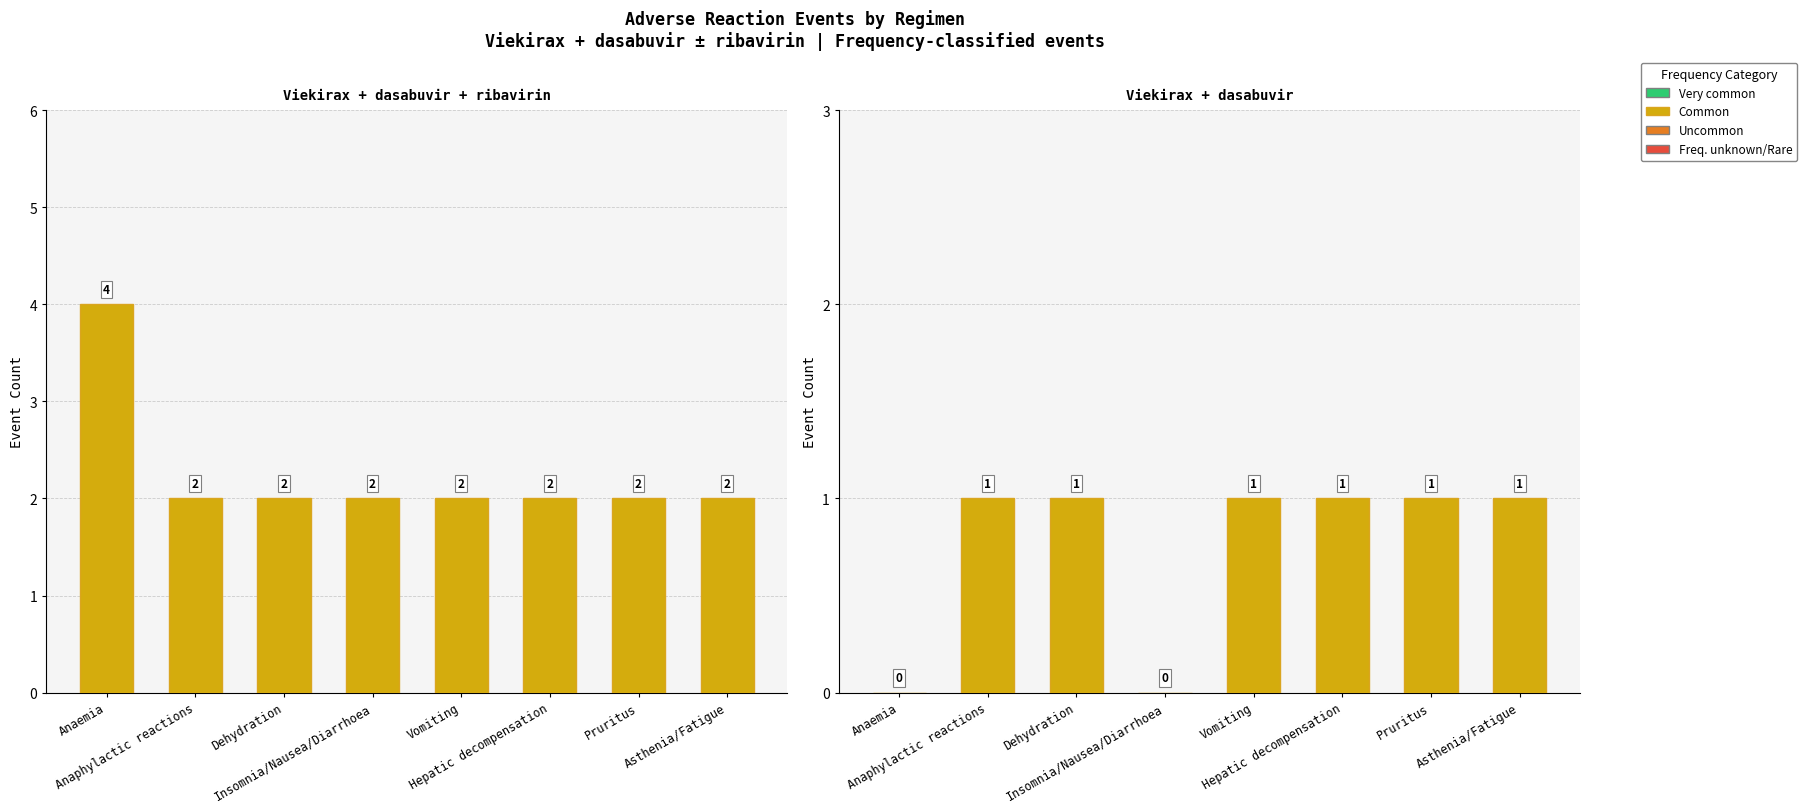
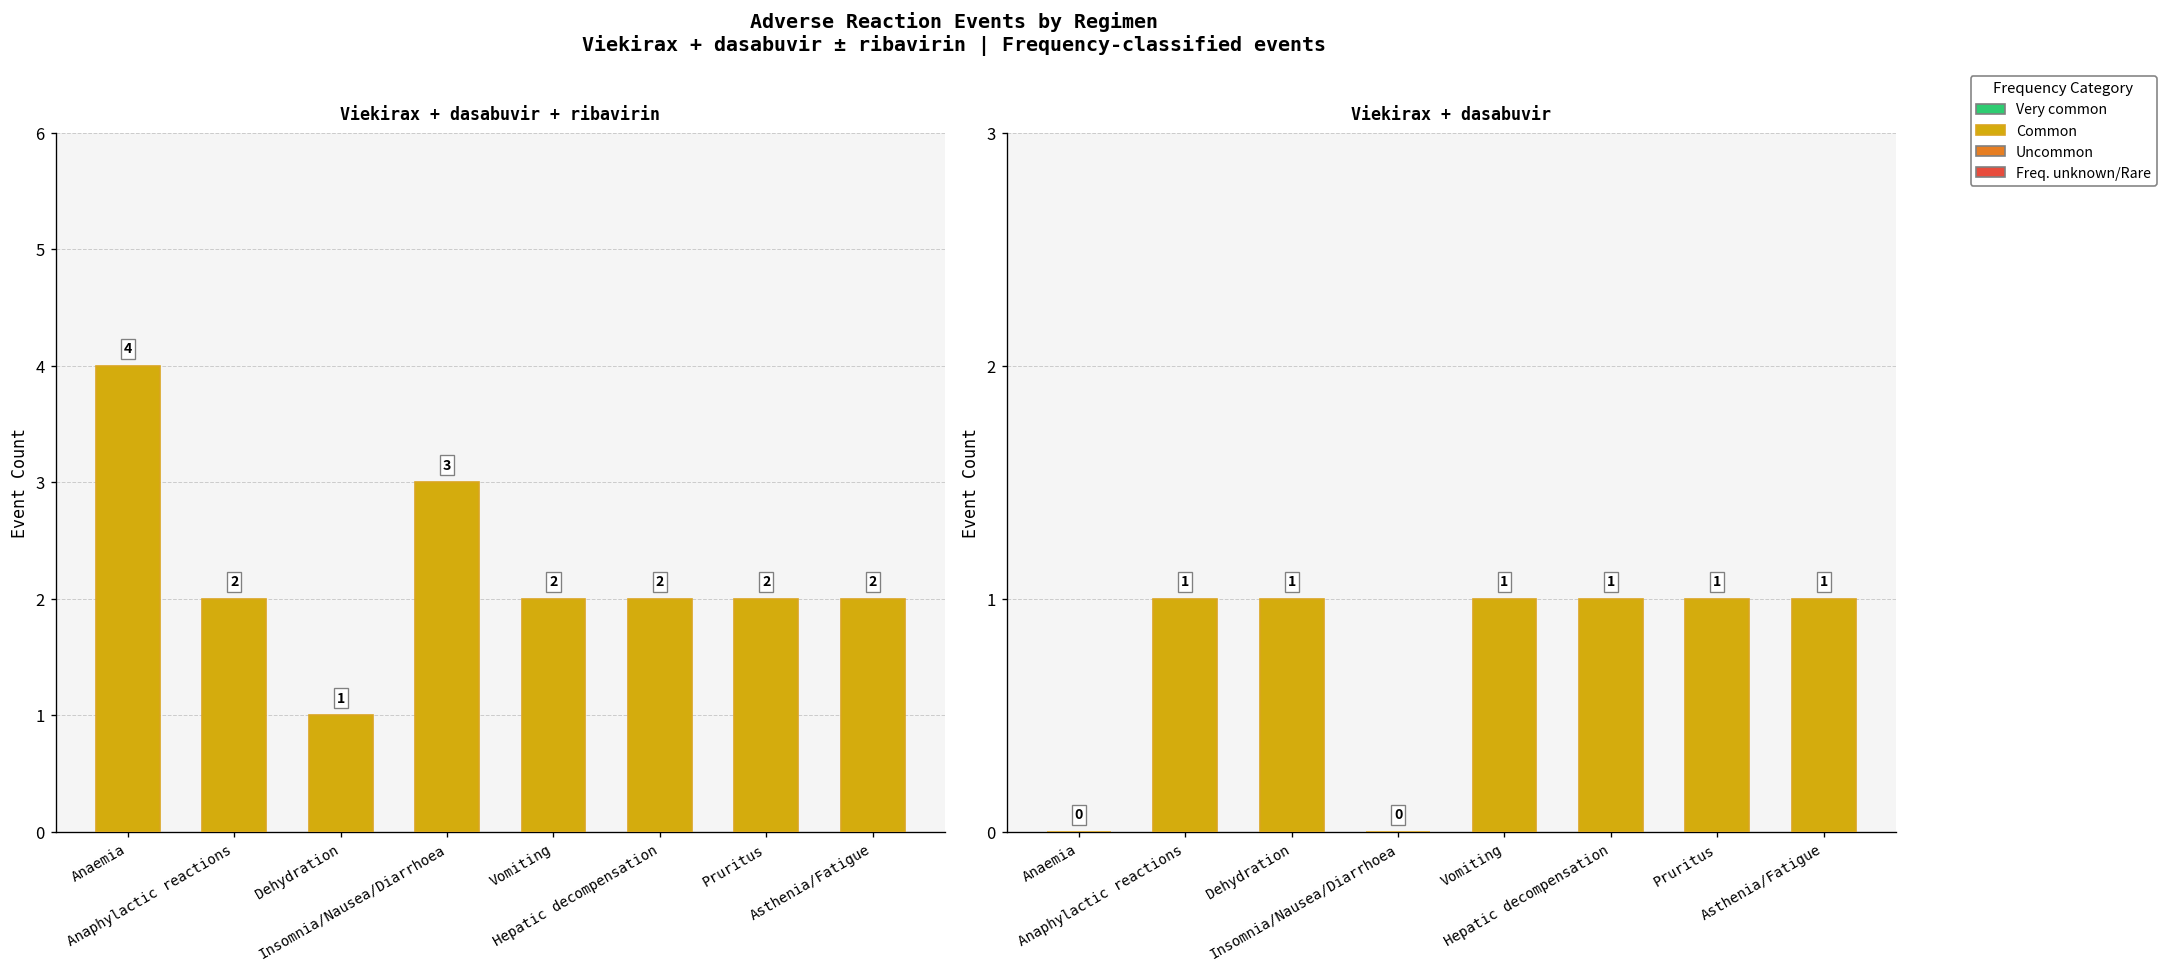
  {
    "Viekirax + dasabuvir + ribavirin": {
-     "Dehydration": 2,
-     "Insomnia/Nausea/Diarrhoea": 2
+     "Dehydration": 1,
+     "Insomnia/Nausea/Diarrhoea": 3
    }
  }
